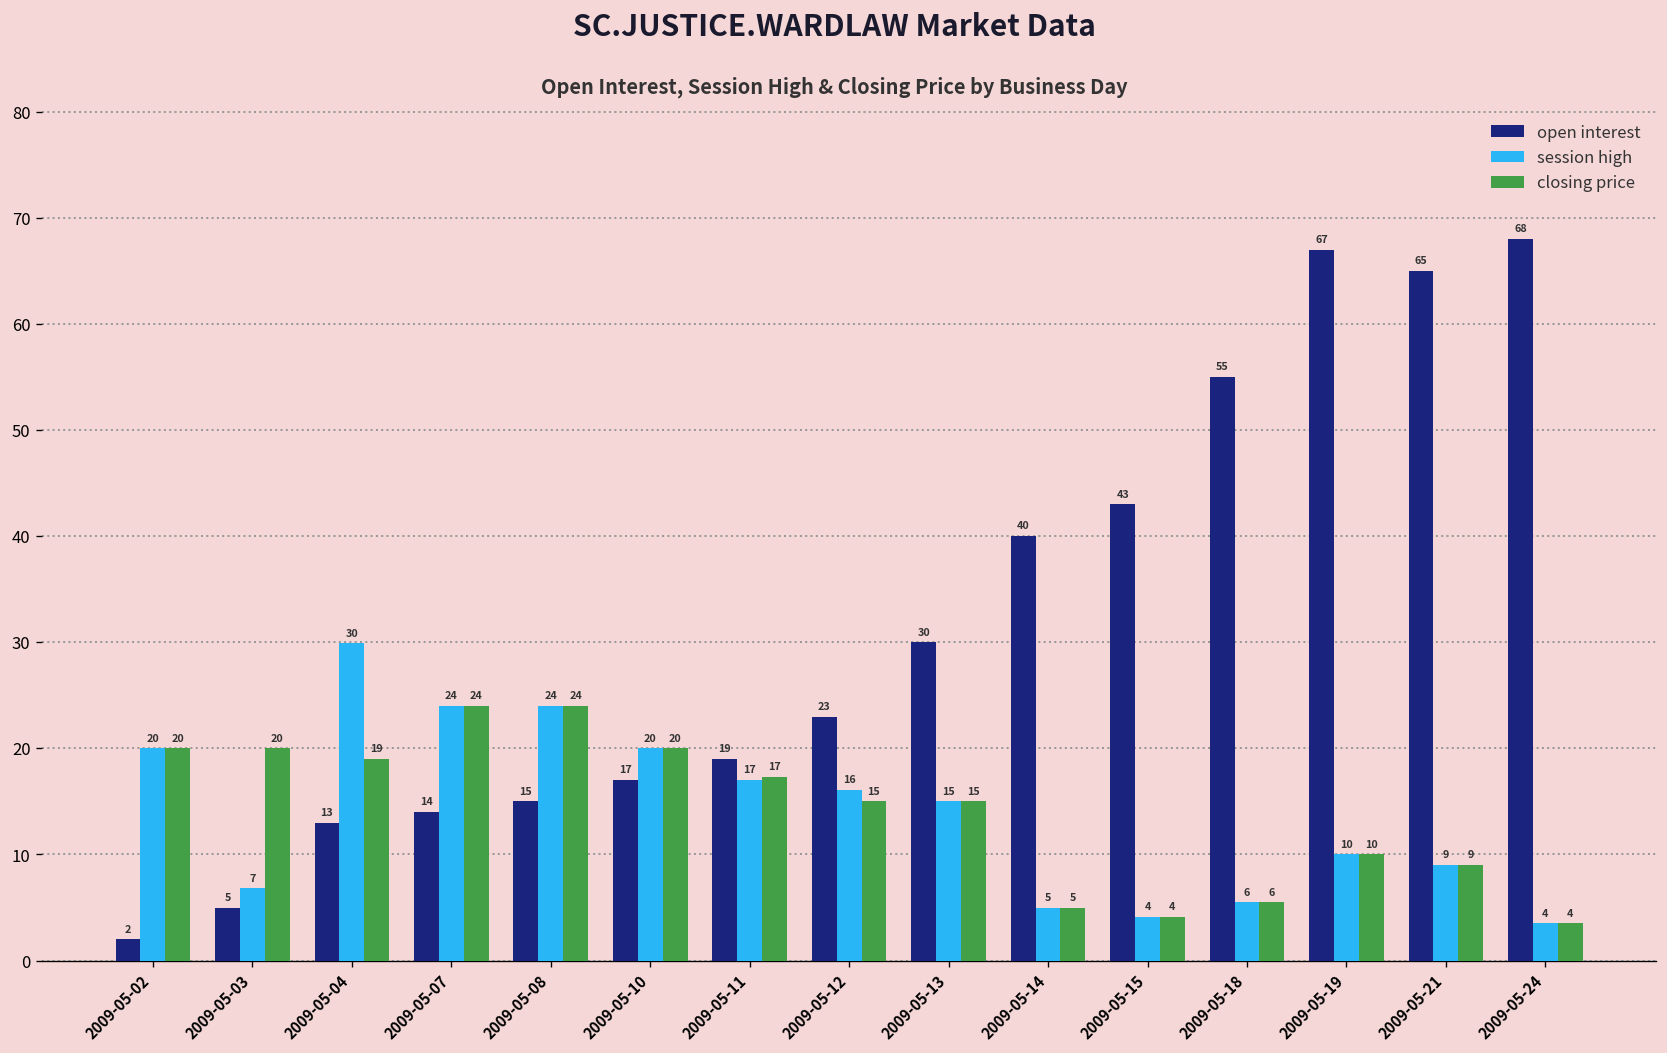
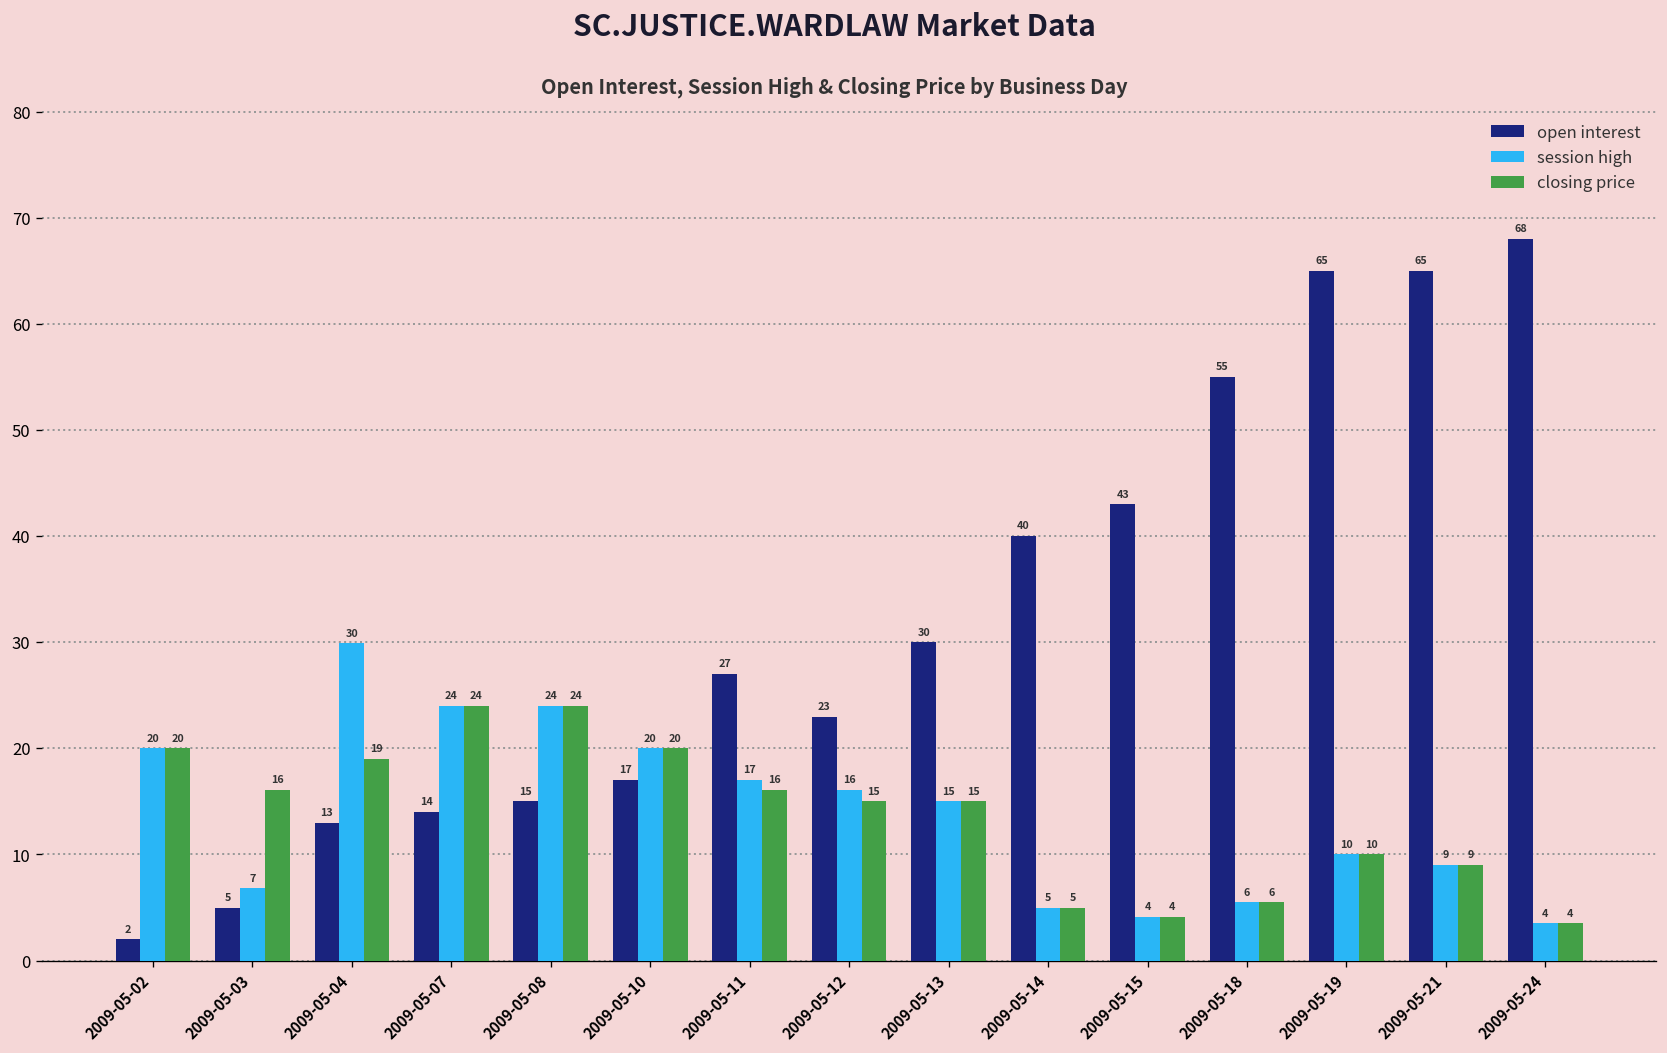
  {
    "open interest": {
      "2009-05-02": 2,
      "2009-05-03": 5,
      "2009-05-04": 13,
      "2009-05-07": 14,
      "2009-05-08": 15,
      "2009-05-10": 17,
-     "2009-05-11": 19,
+     "2009-05-11": 27,
      "2009-05-12": 23,
      "2009-05-13": 30,
      "2009-05-14": 40,
      "2009-05-15": 43,
      "2009-05-18": 55,
-     "2009-05-19": 67,
+     "2009-05-19": 65,
      "2009-05-21": 65,
      "2009-05-24": 68
    },
    "session high": {
      "2009-05-02": 20,
      "2009-05-03": 7,
      "2009-05-04": 30,
      "2009-05-07": 24,
      "2009-05-08": 24,
      "2009-05-10": 20,
      "2009-05-11": 17,
      "2009-05-12": 16,
      "2009-05-13": 15,
      "2009-05-14": 5,
      "2009-05-15": 4,
      "2009-05-18": 6,
      "2009-05-19": 10,
      "2009-05-21": 9,
      "2009-05-24": 4
    },
    "closing price": {
      "2009-05-02": 20,
-     "2009-05-03": 20,
+     "2009-05-03": 16,
      "2009-05-04": 19,
      "2009-05-07": 24,
      "2009-05-08": 24,
      "2009-05-10": 20,
-     "2009-05-11": 17,
+     "2009-05-11": 16,
      "2009-05-12": 15,
      "2009-05-13": 15,
      "2009-05-14": 5,
      "2009-05-15": 4,
      "2009-05-18": 6,
      "2009-05-19": 10,
      "2009-05-21": 9,
      "2009-05-24": 4
    }
  }
